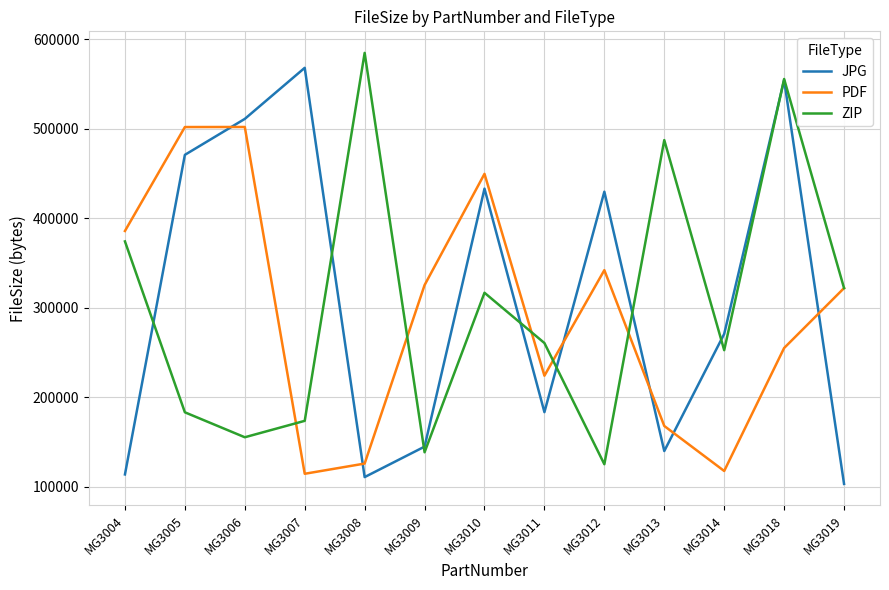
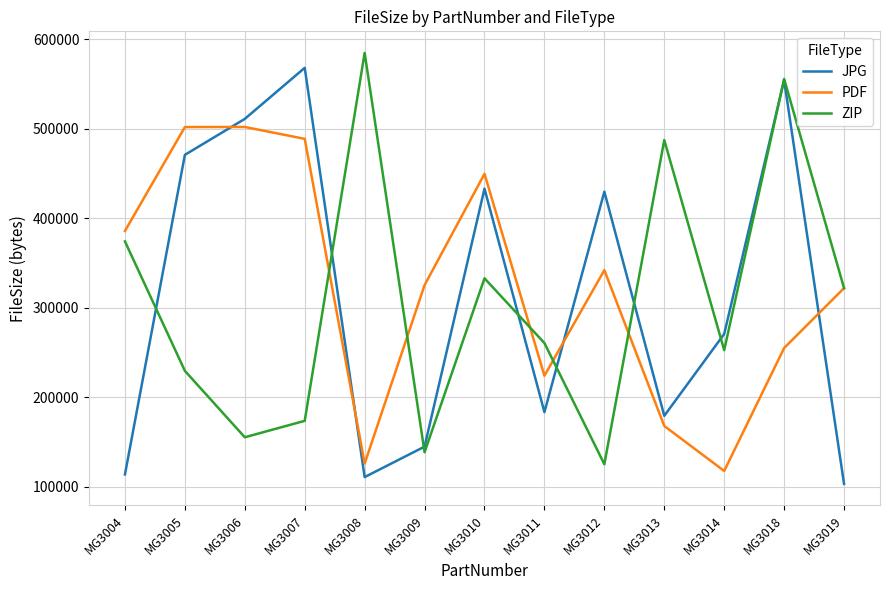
  {
    "JPG": {
      "MG3004": 110000,
      "MG3005": 470000,
      "MG3006": 510000,
      "MG3007": 570000,
      "MG3008": 110000,
      "MG3009": 140000,
      "MG3010": 430000,
      "MG3011": 180000,
      "MG3012": 430000,
-     "MG3013": 140000,
+     "MG3013": 180000,
      "MG3014": 270000,
      "MG3019": 100000
    },
    "PDF": {
      "MG3004": 390000,
      "MG3005": 500000,
      "MG3006": 500000,
-     "MG3007": 110000,
+     "MG3007": 490000,
      "MG3008": 130000,
      "MG3009": 330000,
      "MG3010": 450000,
      "MG3011": 220000,
      "MG3012": 340000,
      "MG3013": 170000,
      "MG3014": 120000,
      "MG3018": 250000
    },
    "ZIP": {
      "MG3004": 370000,
-     "MG3005": 180000,
+     "MG3005": 230000,
      "MG3006": 160000,
      "MG3007": 170000,
      "MG3008": 580000,
      "MG3009": 140000,
-     "MG3010": 320000,
+     "MG3010": 330000,
      "MG3011": 260000,
      "MG3012": 120000,
      "MG3013": 490000,
      "MG3014": 250000
    }
  }
